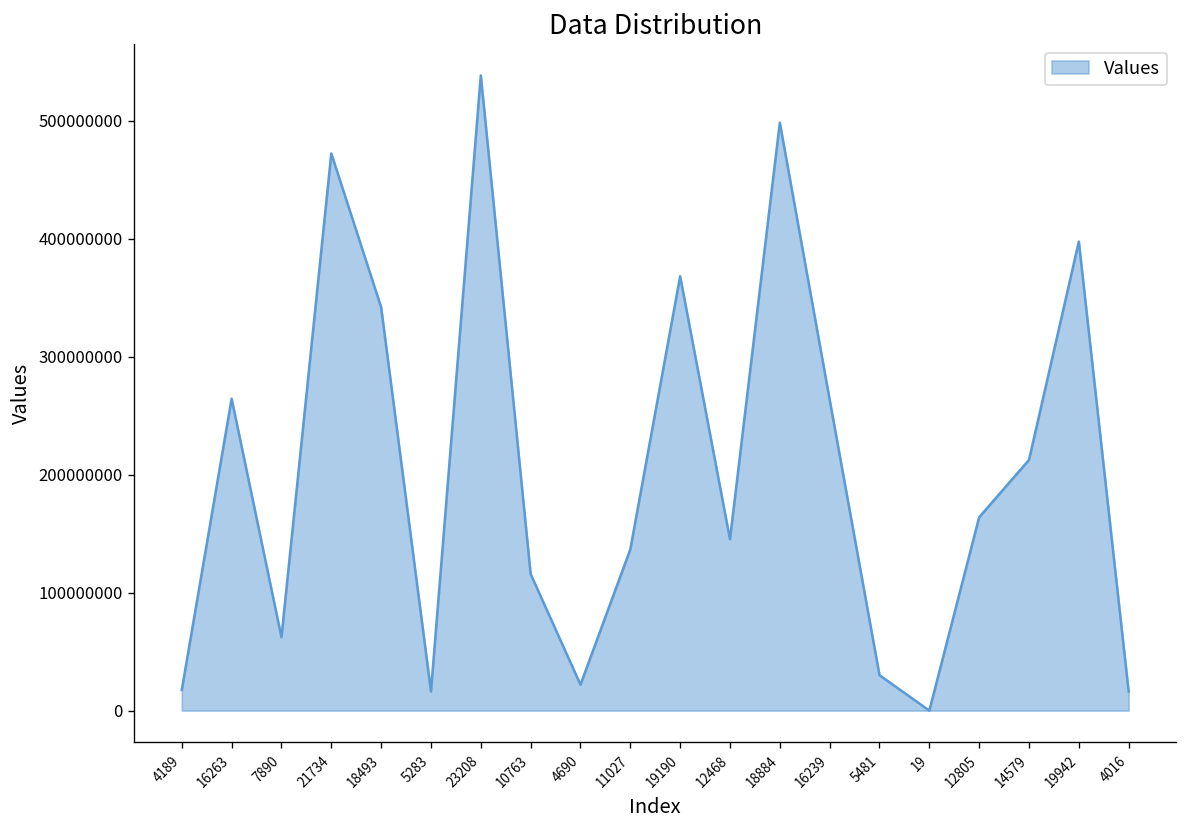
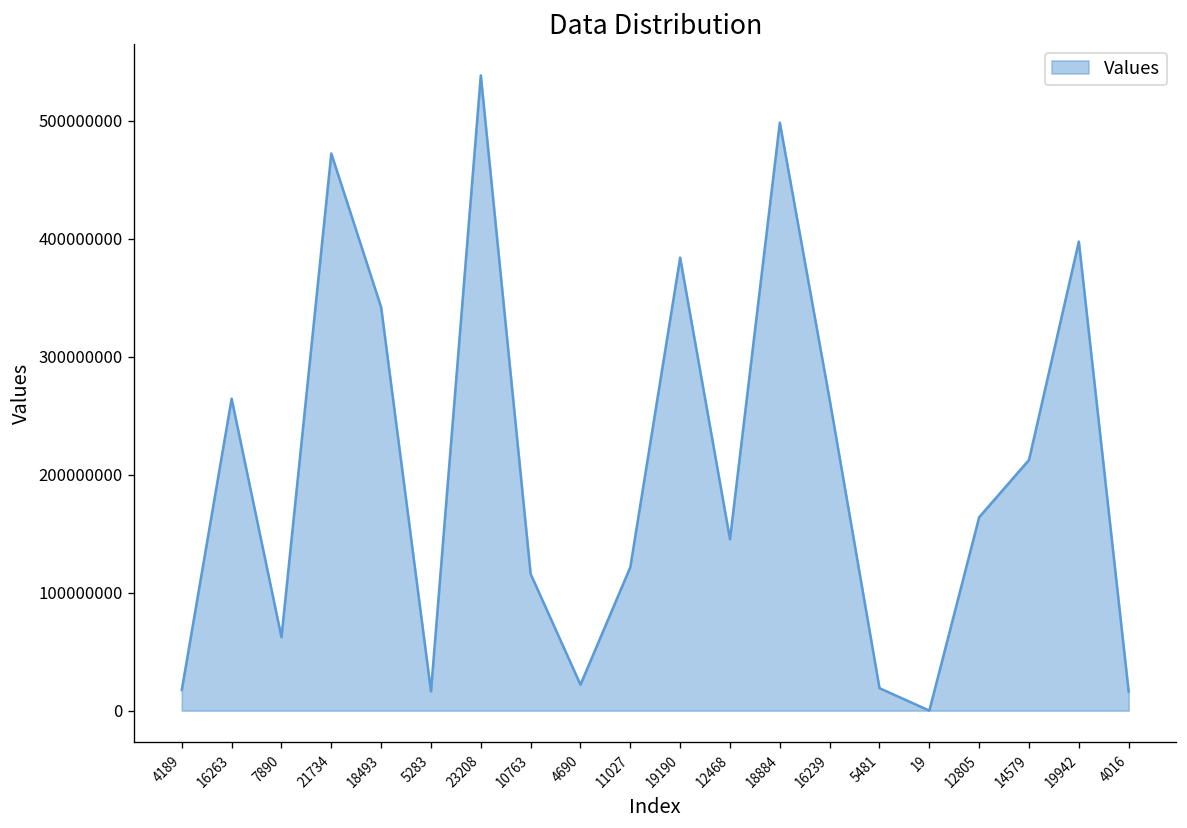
  {
    "4189": 20000000,
    "16263": 260000000,
    "7890": 60000000,
    "21734": 470000000,
    "18493": 340000000,
    "5283": 20000000,
    "23208": 540000000,
    "10763": 120000000,
    "4690": 20000000,
-   "11027": 140000000,
-   "19190": 370000000,
+   "11027": 120000000,
+   "19190": 380000000,
    "12468": 150000000,
    "18884": 500000000,
    "16239": 260000000,
-   "5481": 30000000,
+   "5481": 20000000,
    "19": 0,
    "12805": 160000000,
    "14579": 210000000,
    "19942": 400000000,
    "4016": 20000000
  }
